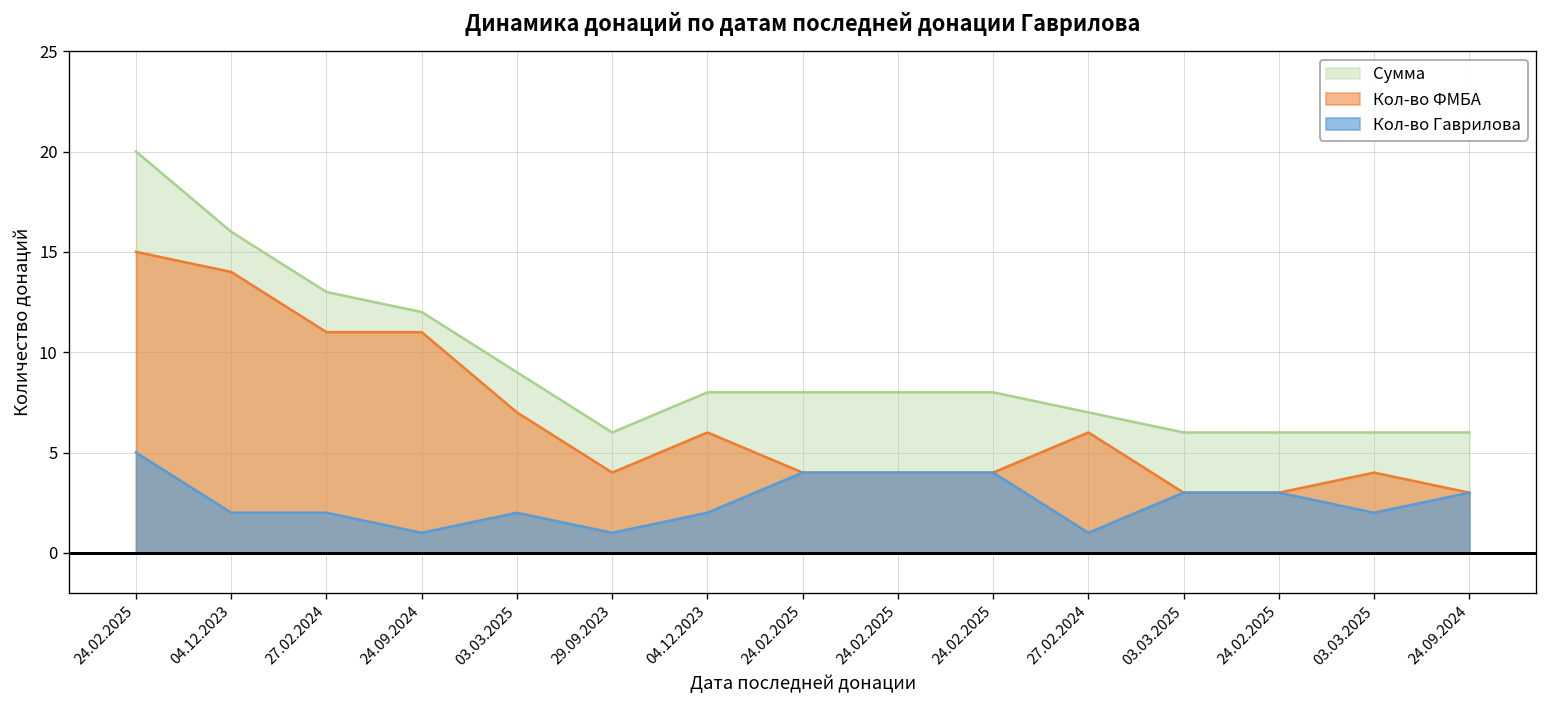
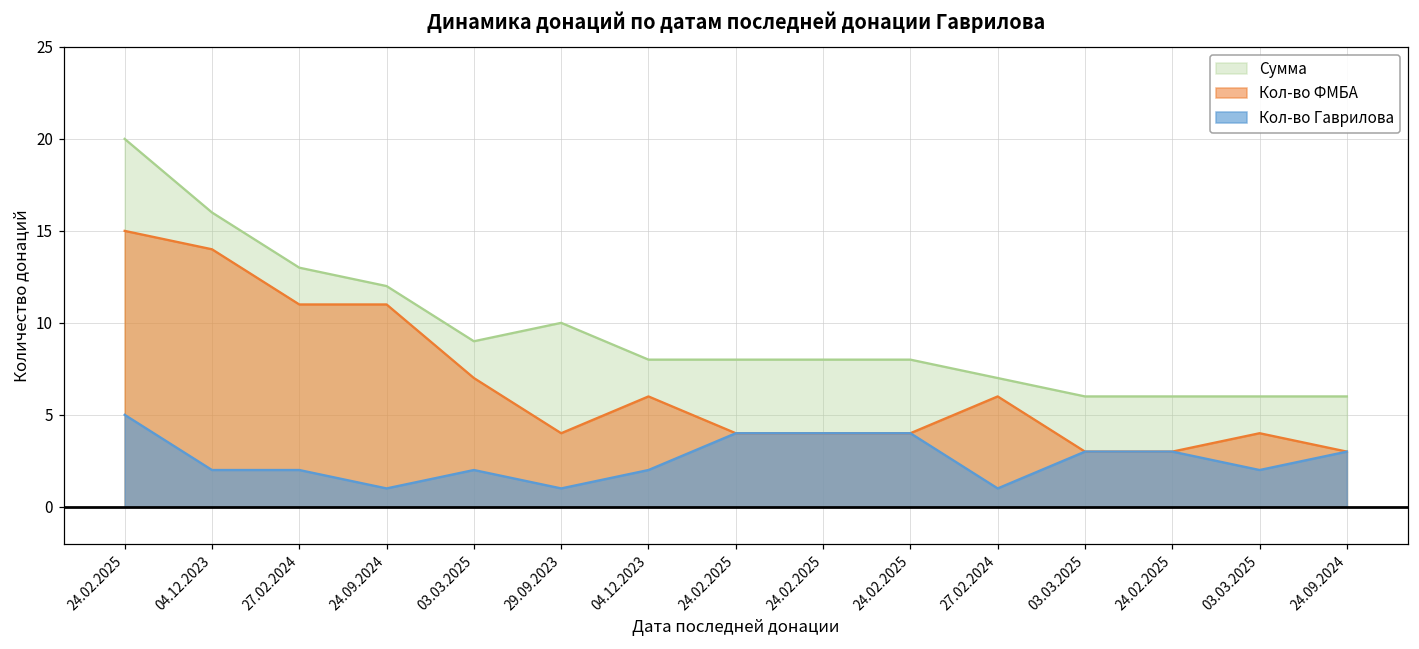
  {
    "Сумма": {
-     "29.09.2023": 6
+     "29.09.2023": 10
    },
    "Кол-во ФМБА": {
      "29.09.2023": 4
    },
    "Кол-во Гаврилова": {
      "29.09.2023": 1
    }
  }
